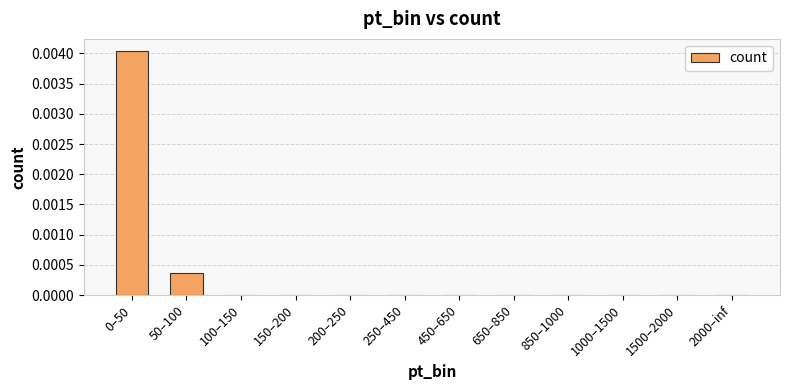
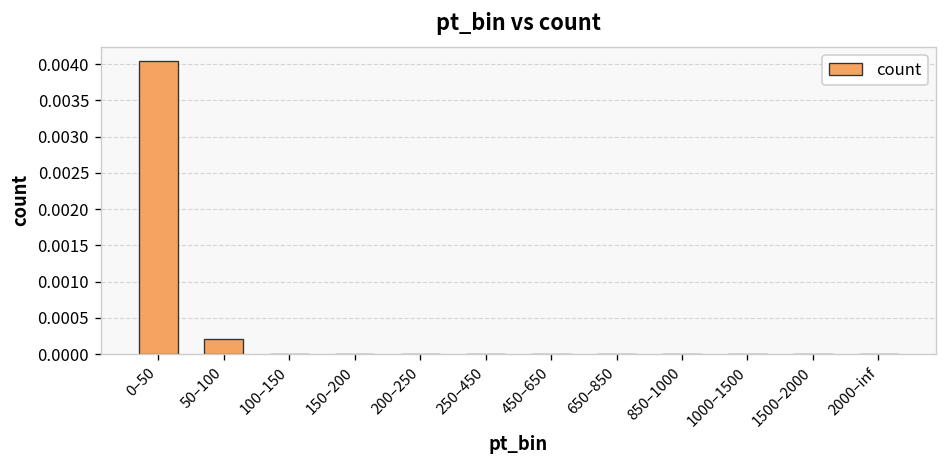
  {
    "0–50": 0.0040,
-   "50–100": 0.0004,
+   "50–100": 0.0002,
    "100–150": 0.0000,
    "150–200": 0.0000,
    "200–250": 0.0000,
    "250–450": 0.0000,
    "450–650": 0.0000,
    "650–850": 0.0000,
    "850–1000": 0.0000,
    "1000–1500": 0.0000,
    "1500–2000": 0.0000,
    "2000–inf": 0.0000
  }
